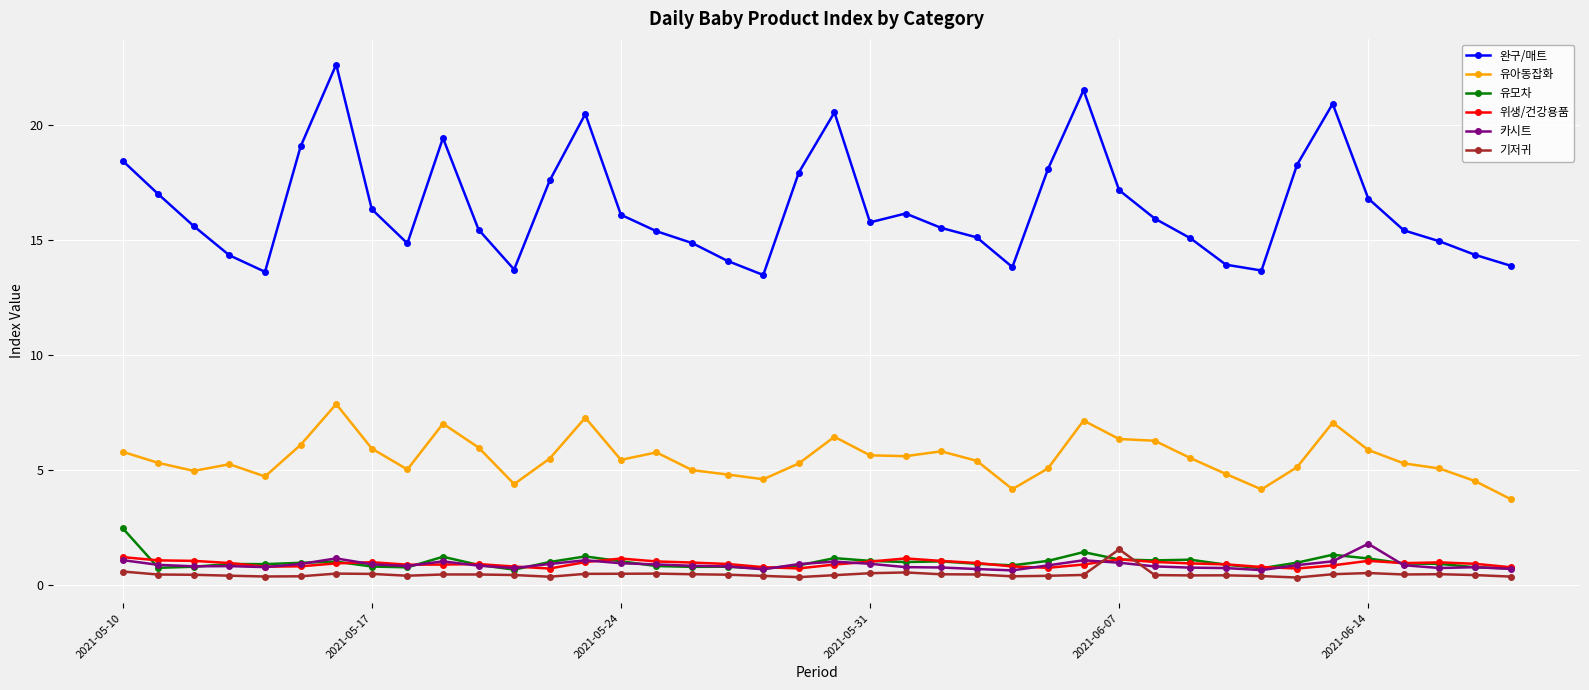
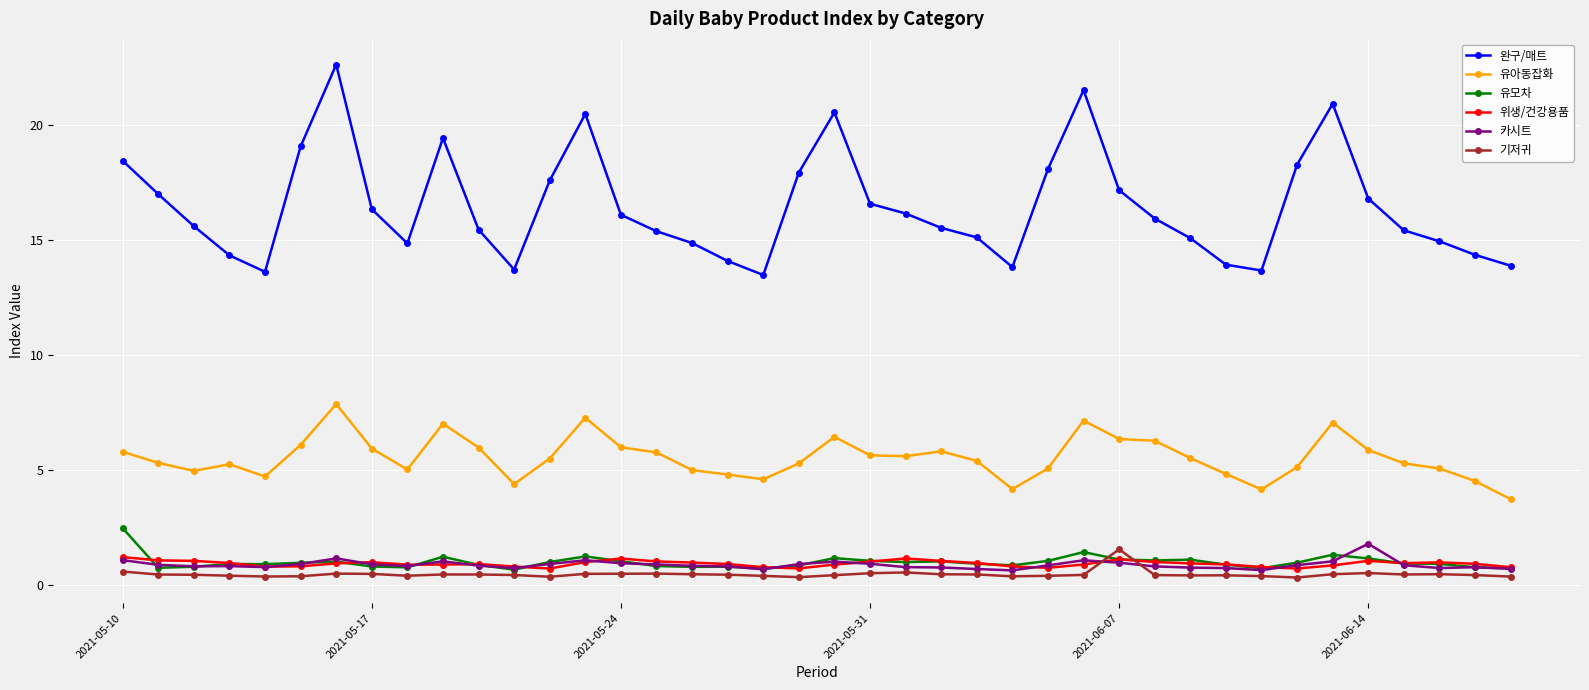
  {
    "완구/매트": {
      "2021-05-10": 18.4,
      "2021-05-17": 16.3,
      "2021-05-24": 16.1,
-     "2021-05-31": 15.8,
+     "2021-05-31": 16.6,
      "2021-06-07": 17.2,
      "2021-06-14": 16.8
    },
    "유아동잡화": {
      "2021-05-10": 5.8,
      "2021-05-17": 5.9,
-     "2021-05-24": 5.5,
+     "2021-05-24": 6.0,
      "2021-05-31": 5.6,
      "2021-06-07": 6.4,
      "2021-06-14": 5.9
    },
    "유모차": {
      "2021-05-10": 2.5
    },
    "위생/건강용품": {
      "2021-05-10": 1.2,
      "2021-05-24": 1.2
    },
    "카시트": {
      "2021-05-10": 1.1,
      "2021-06-07": 1.0,
      "2021-06-14": 1.8
    },
    "기저귀": {
      "2021-05-10": 0.6,
      "2021-05-17": 0.5,
      "2021-05-24": 0.5,
      "2021-05-31": 0.5,
      "2021-06-07": 1.6,
      "2021-06-14": 0.5
    }
  }
